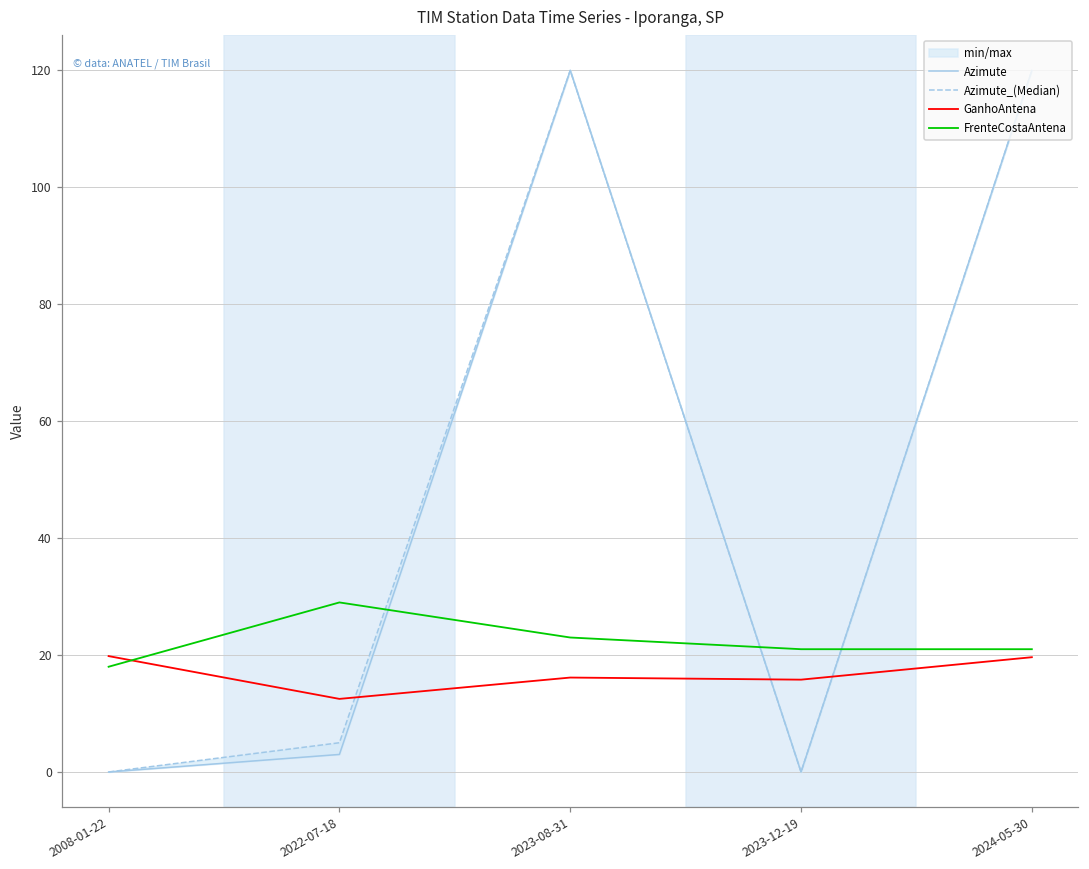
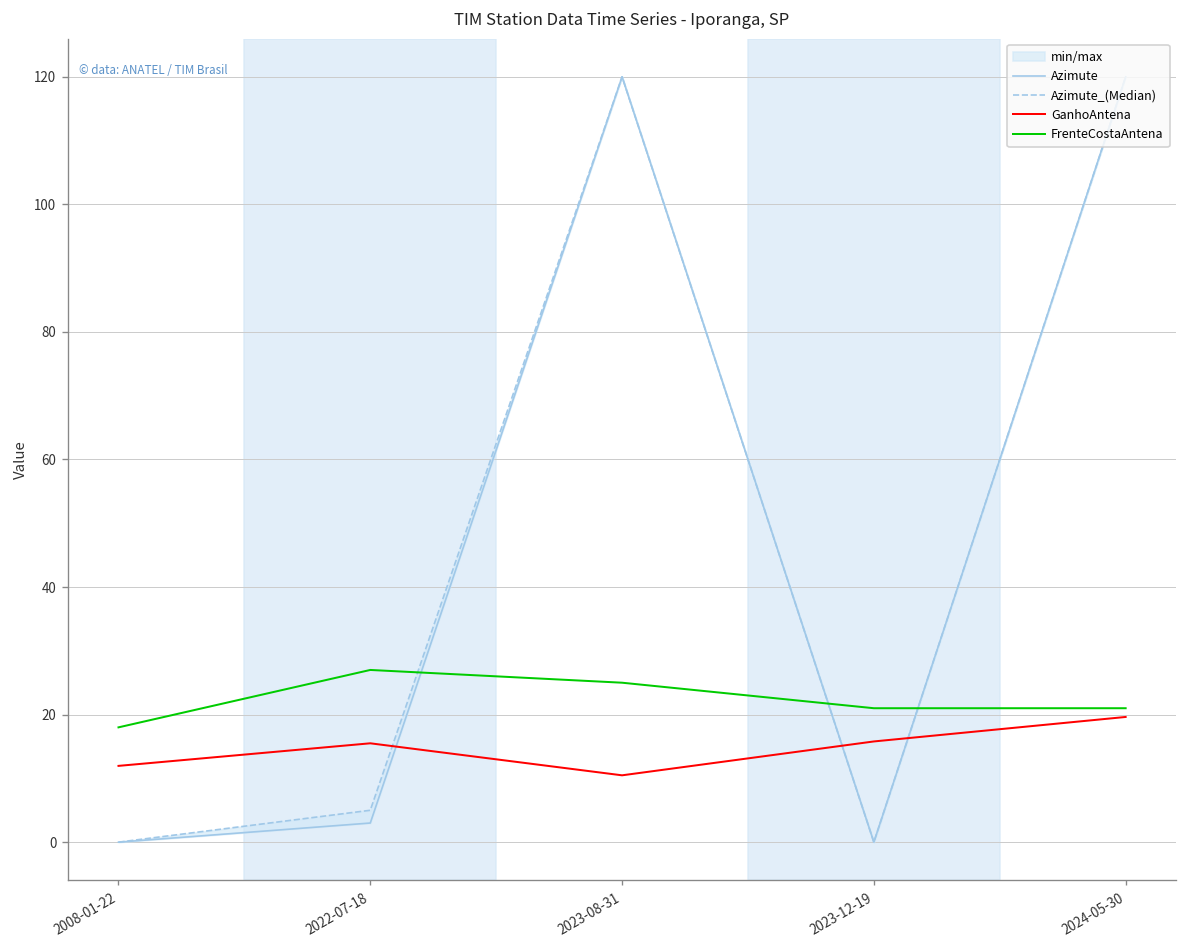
  {
    "GanhoAntena": {
-     "2008-01-22": 20,
-     "2022-07-18": 13,
-     "2023-08-31": 16,
+     "2008-01-22": 12,
+     "2022-07-18": 16,
+     "2023-08-31": 10,
      "2023-12-19": 16,
      "2024-05-30": 20
    },
    "FrenteCostaAntena": {
      "2008-01-22": 18,
-     "2022-07-18": 29,
-     "2023-08-31": 23,
+     "2022-07-18": 27,
+     "2023-08-31": 25,
      "2023-12-19": 21,
      "2024-05-30": 21
    }
  }
